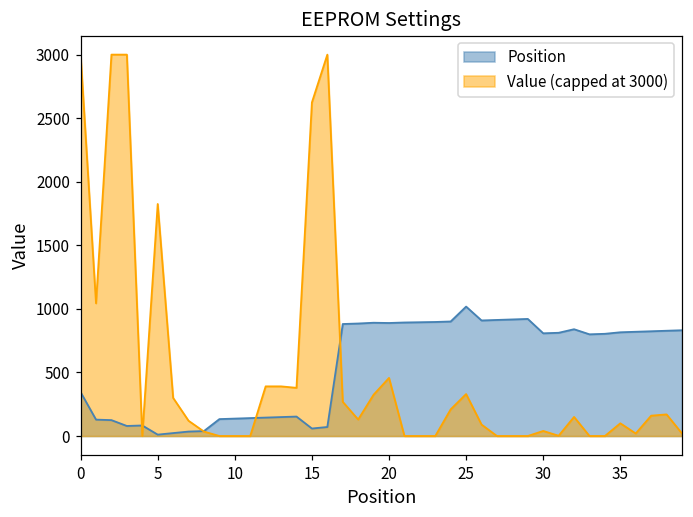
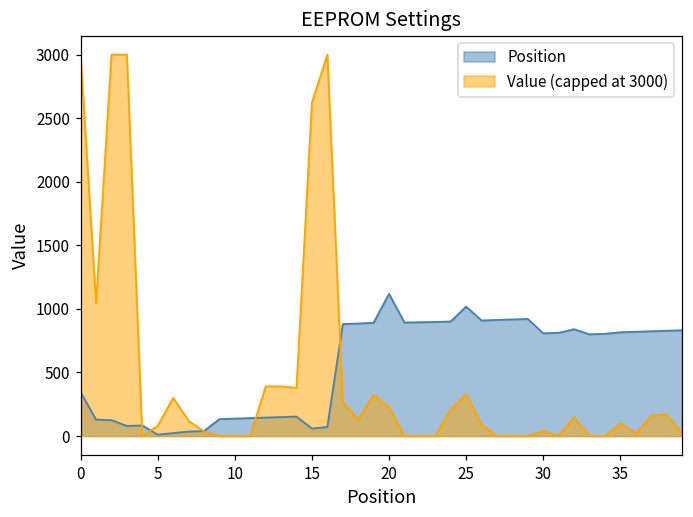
  {
    "Position": {
      "0": 350,
      "5": 10,
      "10": 140,
      "15": 60,
-     "20": 890,
+     "20": 1120,
      "25": 1020,
      "30": 810,
      "35": 820
    },
    "Value (capped at 3000)": {
      "0": 3000,
-     "5": 1830,
+     "5": 80,
      "10": 0,
      "15": 2620,
-     "20": 460,
+     "20": 230,
      "25": 330,
      "30": 40,
      "35": 100
    }
  }
